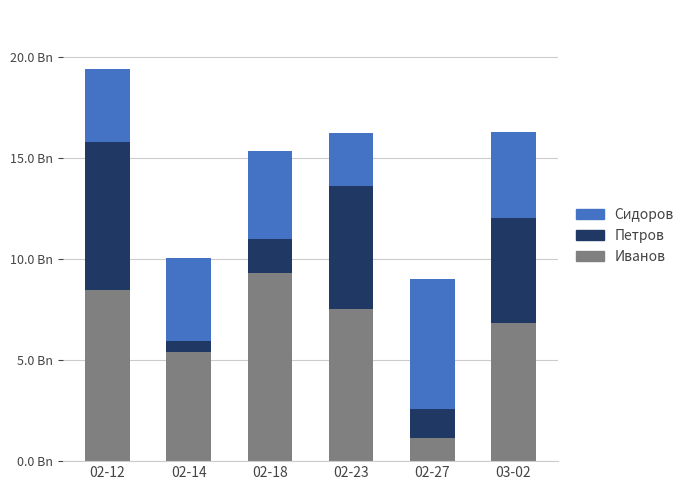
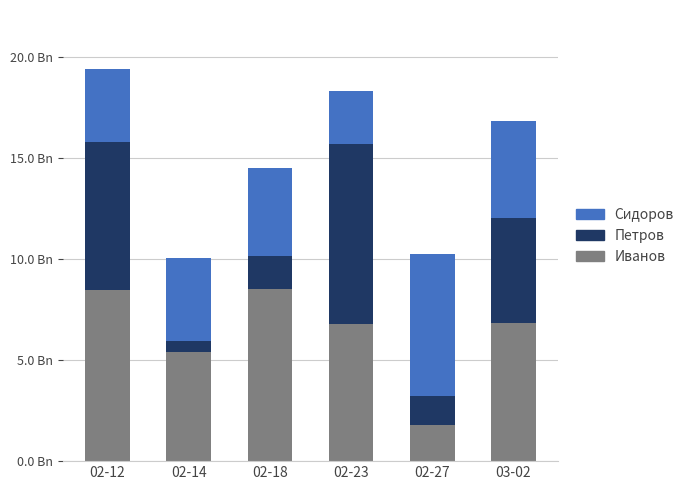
  {
    "Иванов": {
      "02-12": "8.5 Bn",
      "02-14": "5.4 Bn",
-     "02-18": "9.3 Bn",
-     "02-23": "7.5 Bn",
-     "02-27": "1.1 Bn",
+     "02-18": "8.5 Bn",
+     "02-23": "6.8 Bn",
+     "02-27": "1.8 Bn",
      "03-02": "6.8 Bn"
    },
    "Петров": {
      "02-12": "7.3 Bn",
      "02-14": "0.5 Bn",
      "02-18": "1.6 Bn",
-     "02-23": "6.1 Bn",
+     "02-23": "8.9 Bn",
      "02-27": "1.5 Bn",
      "03-02": "5.2 Bn"
    },
    "Сидоров": {
      "02-12": "3.6 Bn",
      "02-14": "4.1 Bn",
      "02-18": "4.4 Bn",
      "02-23": "2.6 Bn",
-     "02-27": "6.4 Bn",
-     "03-02": "4.3 Bn"
+     "02-27": "7.0 Bn",
+     "03-02": "4.8 Bn"
    }
  }
